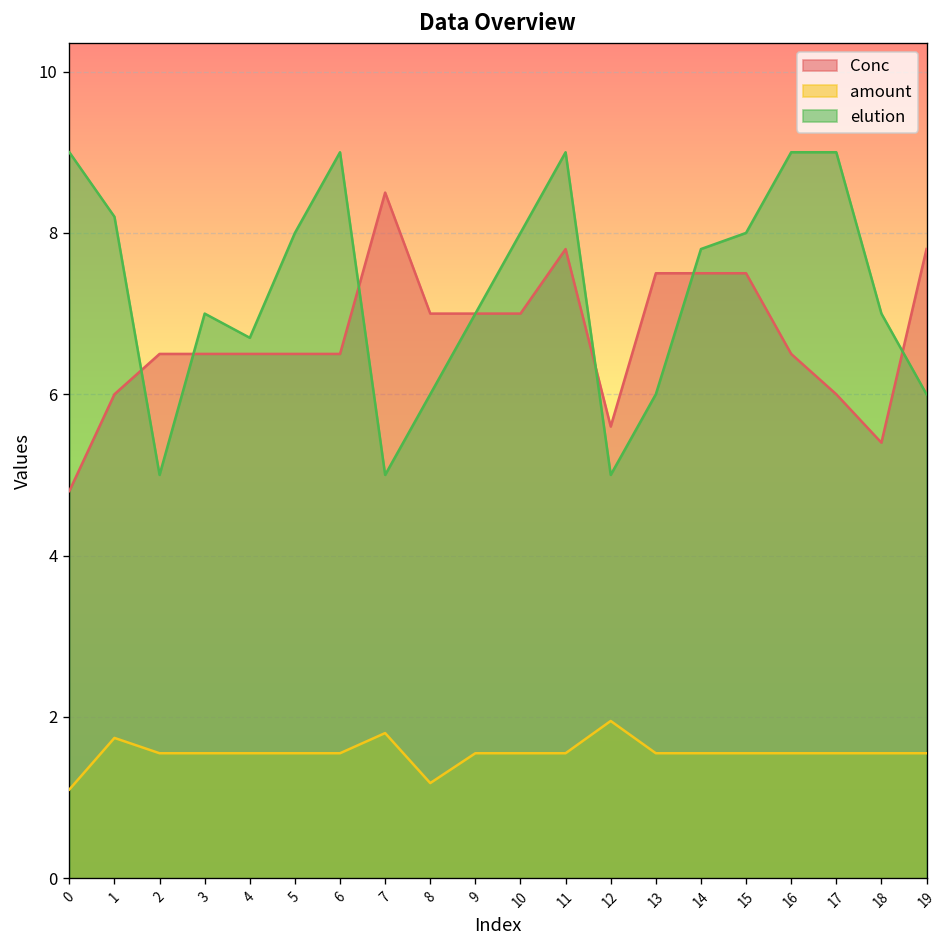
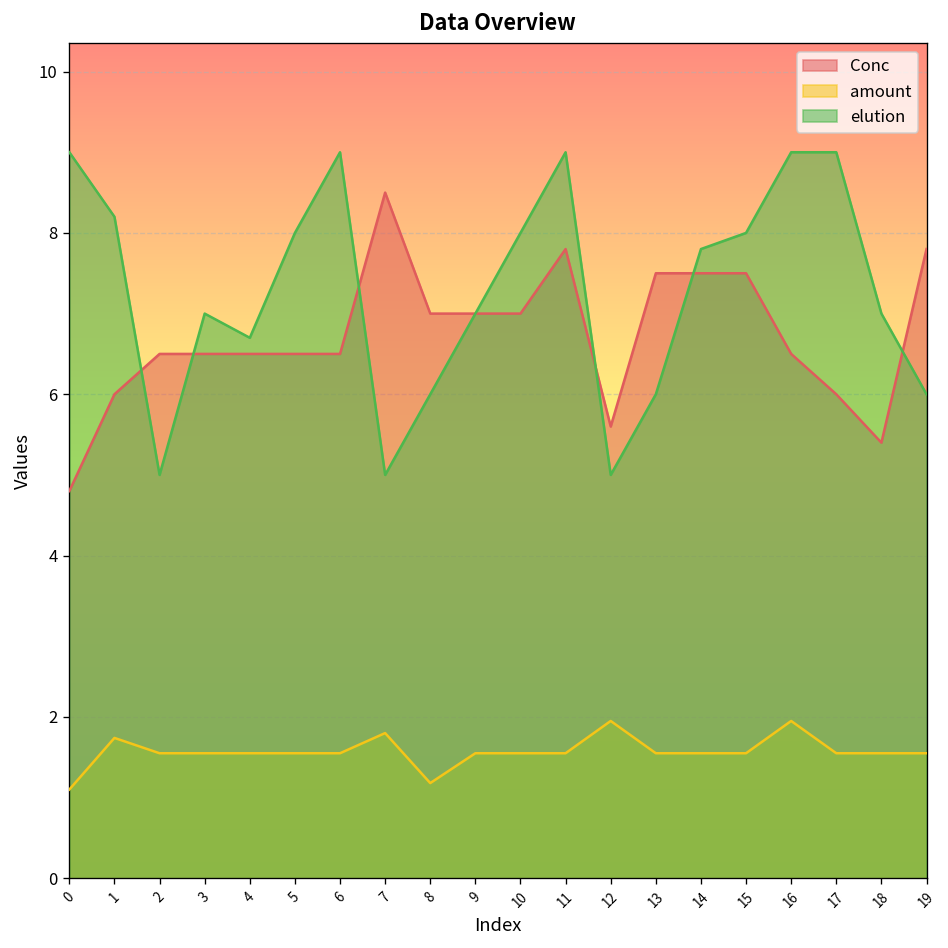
  {
    "Conc": {
      "0": 4.8,
      "1": 6.0,
      "2": 6.5,
      "3": 6.5,
      "4": 6.5,
      "5": 6.5,
      "6": 6.5,
      "7": 8.5,
      "8": 7.0,
      "10": 7.0,
      "11": 7.8,
      "12": 5.6,
      "13": 7.5,
      "14": 7.5,
      "15": 7.5,
      "16": 6.5,
      "17": 6.0,
      "18": 5.4,
      "19": 7.8
    },
    "amount": {
      "0": 1.1,
      "1": 1.7,
      "2": 1.6,
      "3": 1.6,
      "4": 1.6,
      "5": 1.6,
      "6": 1.6,
      "7": 1.8,
      "8": 1.2,
      "9": 1.6,
      "10": 1.6,
      "11": 1.6,
      "12": 2.0,
      "13": 1.6,
      "14": 1.6,
      "15": 1.6,
-     "16": 1.6,
+     "16": 2.0,
      "17": 1.6,
      "18": 1.6,
      "19": 1.6
    },
    "elution": {
      "0": 9.0,
      "1": 8.2,
      "2": 5.0,
      "3": 7.0,
      "4": 6.7,
      "5": 8.0,
      "6": 9.0,
      "7": 5.0,
      "8": 6.0,
      "10": 8.0,
      "11": 9.0,
      "12": 5.0,
      "13": 6.0,
      "14": 7.8,
      "15": 8.0,
      "16": 9.0,
      "17": 9.0,
      "18": 7.0,
      "19": 6.0
    }
  }
